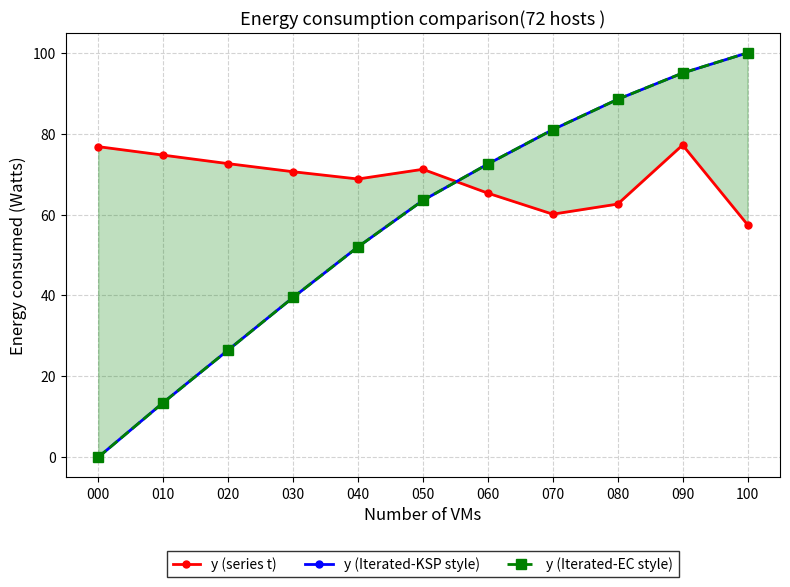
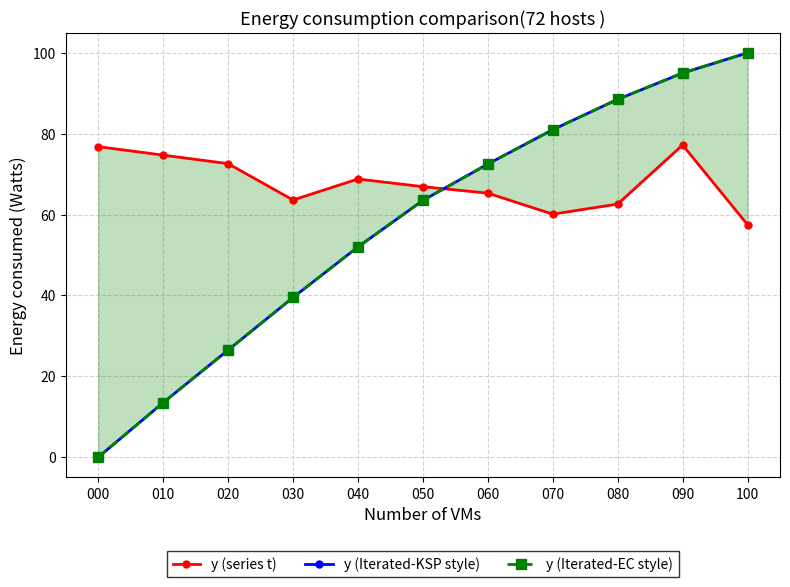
  {
    "y (series t)": {
-     "030": 71,
-     "050": 71,
+     "030": 64,
+     "050": 67,
      "060": 65,
      "070": 60,
      "080": 63,
      "090": 77,
      "100": 58
    }
  }
